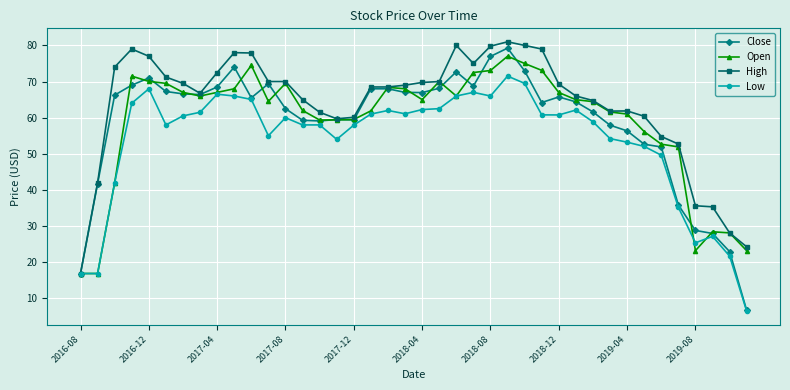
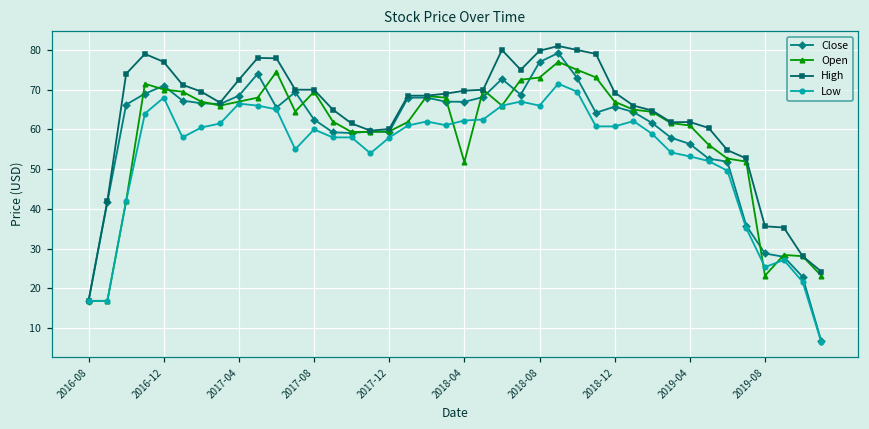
  {
    "Open": {
      "2016-12": 70,
-     "2018-04": 65,
+     "2018-04": 52,
      "2018-08": 73,
      "2018-12": 67,
      "2019-04": 61,
      "2019-08": 23
    }
  }
